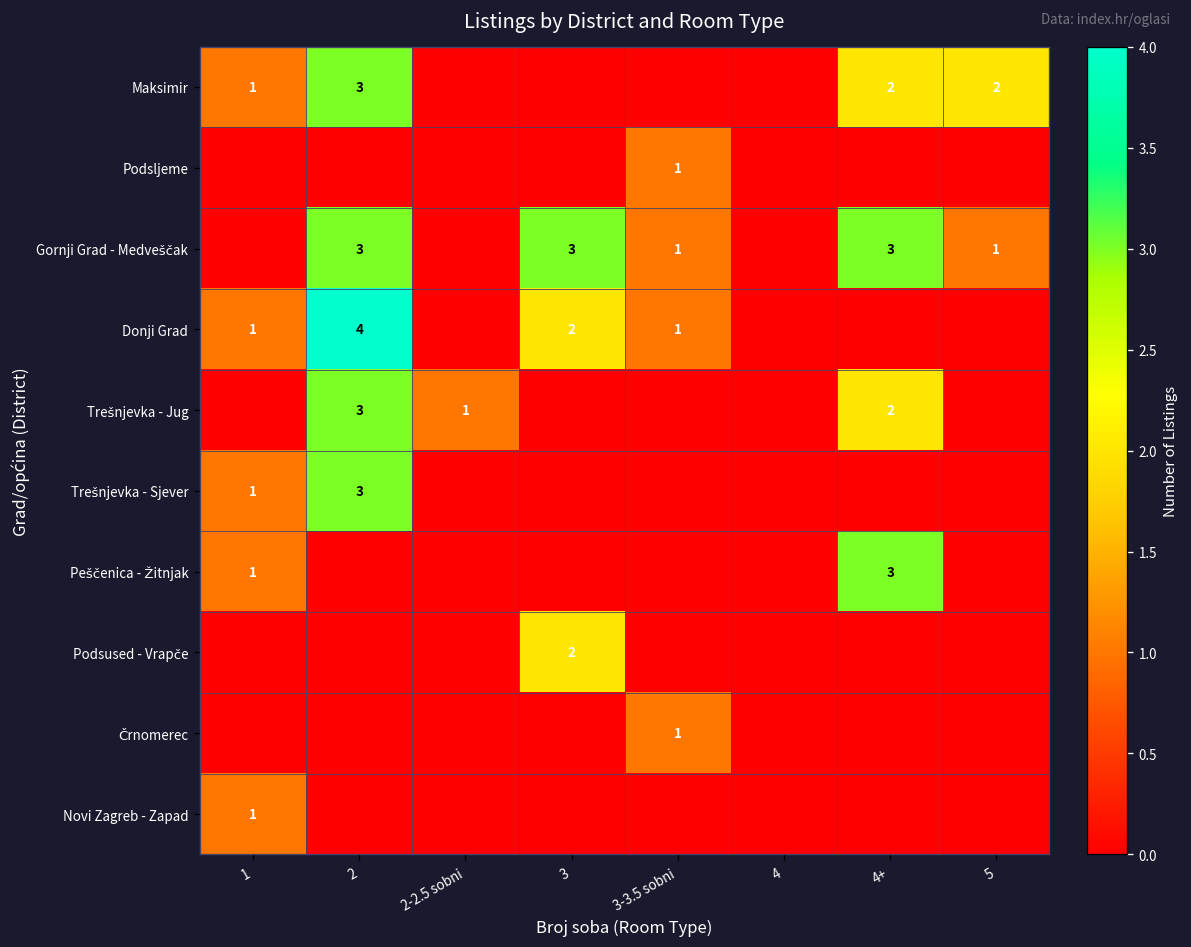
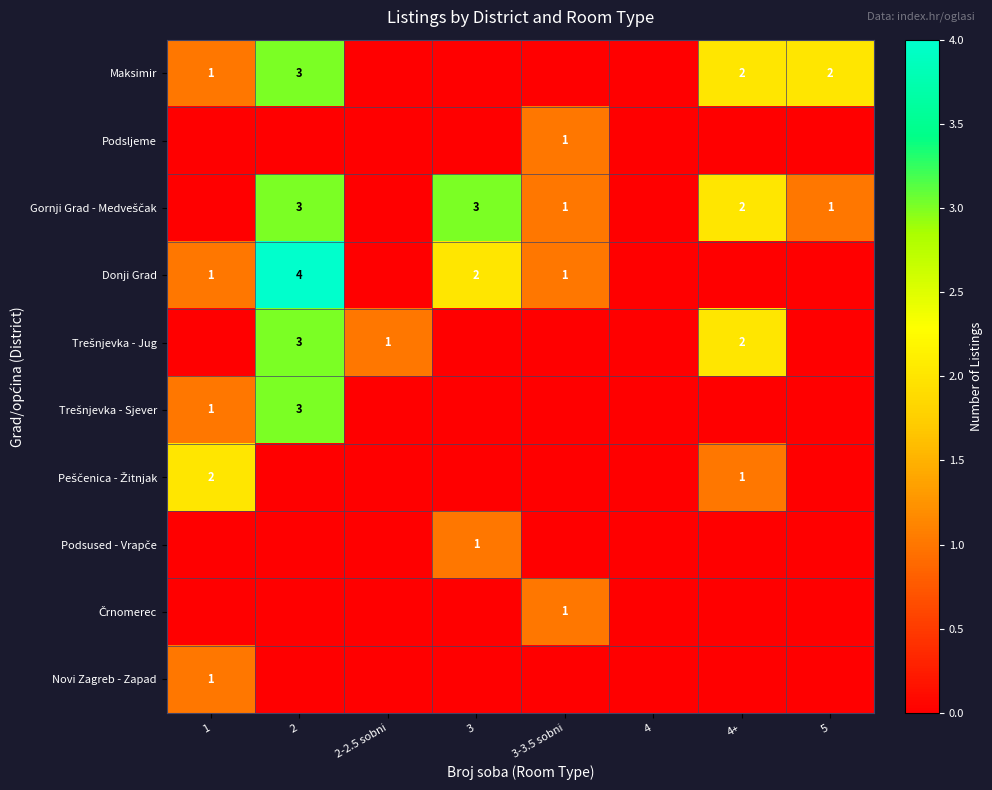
  {
    "Maksimir": {
      "1": 1,
      "2": 3,
      "4+": 2,
      "5": 2
    },
    "Podsljeme": {
      "3-3.5 sobni": 1
    },
    "Gornji Grad - Medveščak": {
      "2": 3,
      "3": 3,
      "3-3.5 sobni": 1,
-     "4+": 3,
+     "4+": 2,
      "5": 1
    },
    "Donji Grad": {
      "1": 1,
      "2": 4,
      "3": 2,
      "3-3.5 sobni": 1
    },
    "Trešnjevka - Jug": {
      "2": 3,
      "2-2.5 sobni": 1,
      "4+": 2
    },
    "Trešnjevka - Sjever": {
      "1": 1,
      "2": 3
    },
    "Peščenica - Žitnjak": {
-     "1": 1,
-     "4+": 3
+     "1": 2,
+     "4+": 1
    },
    "Podsused - Vrapče": {
-     "3": 2
+     "3": 1
    },
    "Črnomerec": {
      "3-3.5 sobni": 1
    },
    "Novi Zagreb - Zapad": {
      "1": 1
    }
  }
